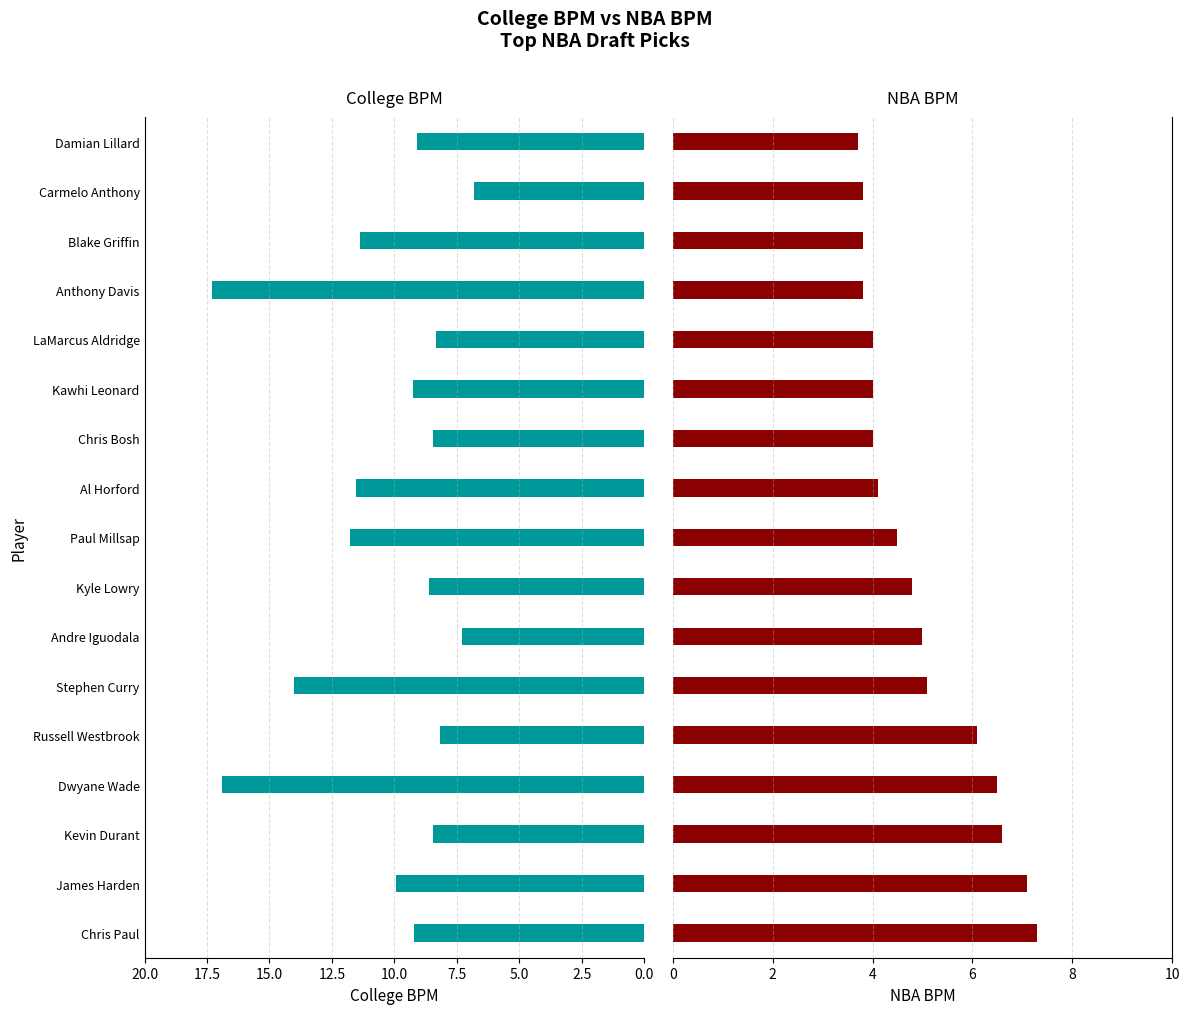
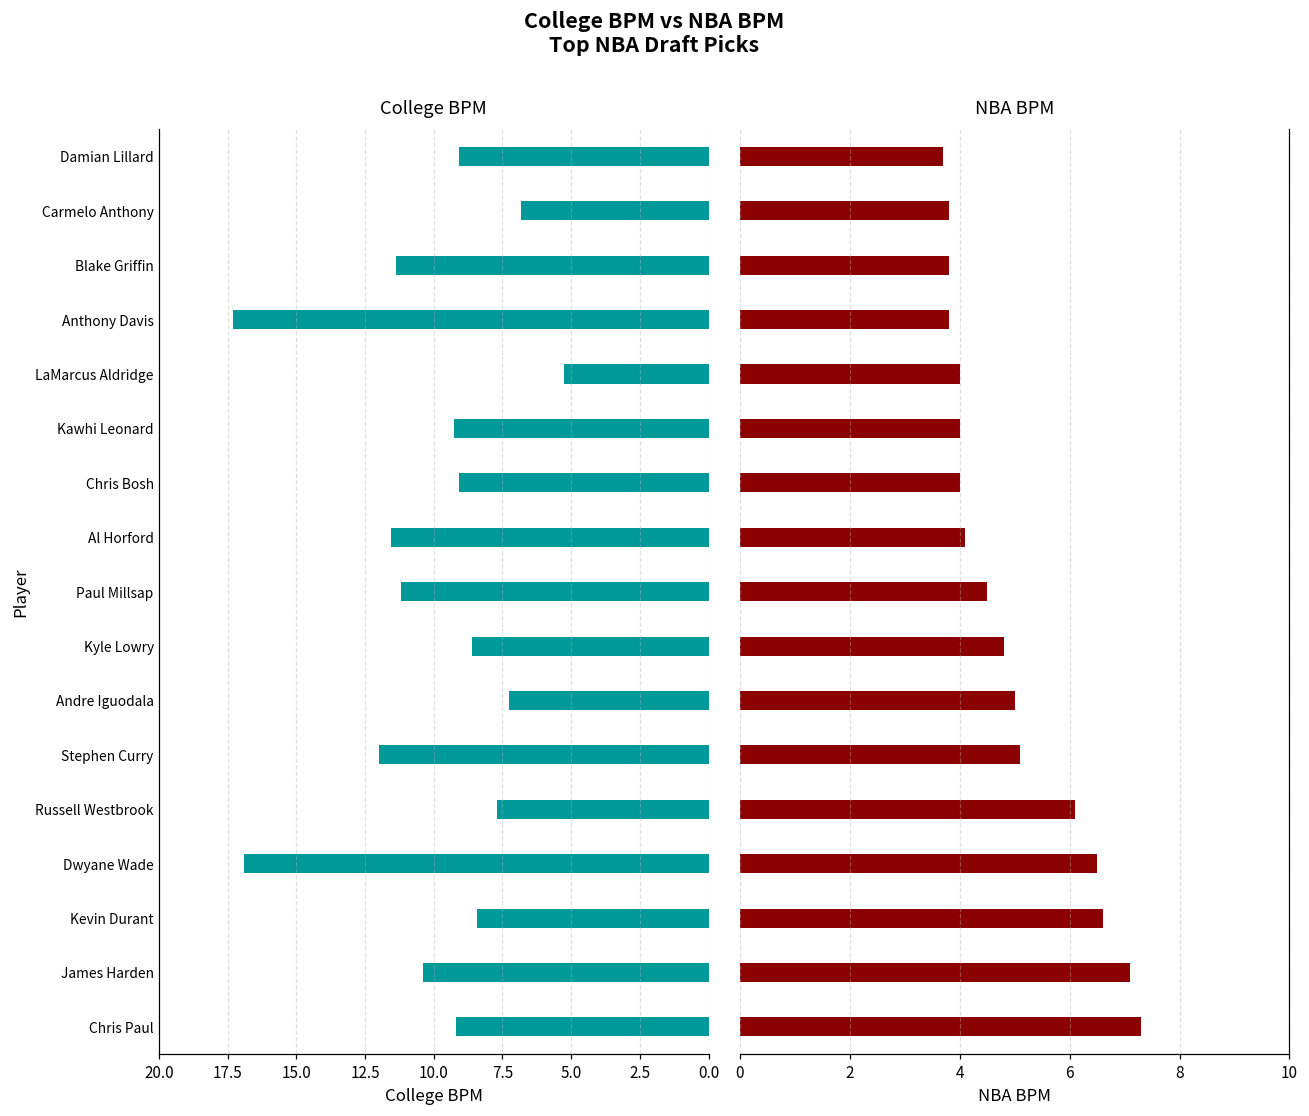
  {
    "College BPM": {
      "Damian Lillard": 9.1,
      "Carmelo Anthony": 6.8,
      "Blake Griffin": 11.4,
      "Anthony Davis": 17.3,
-     "LaMarcus Aldridge": 8.3,
+     "LaMarcus Aldridge": 5.3,
      "Kawhi Leonard": 9.3,
-     "Chris Bosh": 8.4,
+     "Chris Bosh": 9.1,
      "Al Horford": 11.5,
-     "Paul Millsap": 11.8,
+     "Paul Millsap": 11.2,
      "Kyle Lowry": 8.6,
      "Andre Iguodala": 7.3,
-     "Stephen Curry": 14.0,
-     "Russell Westbrook": 8.2,
+     "Stephen Curry": 12.0,
+     "Russell Westbrook": 7.7,
      "Dwyane Wade": 16.9,
      "Kevin Durant": 8.4,
-     "James Harden": 9.9,
+     "James Harden": 10.4,
      "Chris Paul": 9.2
    }
  }
